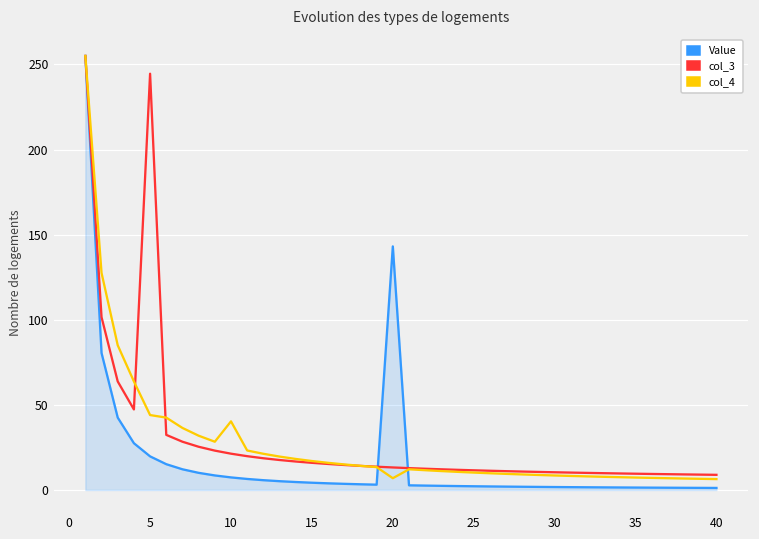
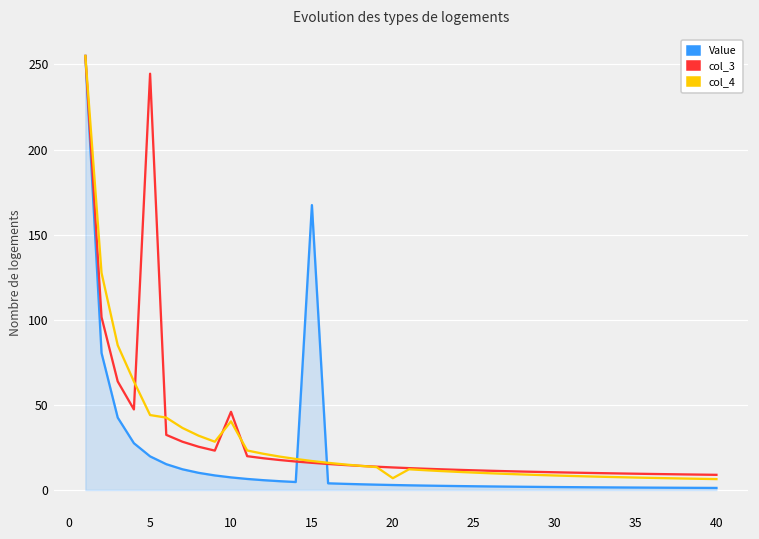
  {
    "Value": {
      "5": 20,
      "10": 7,
-     "15": 4,
-     "20": 143,
+     "15": 167,
+     "20": 3,
      "25": 2,
      "30": 2,
      "35": 1,
      "40": 1
    },
    "col_3": {
      "5": 245,
-     "10": 21,
+     "10": 46,
      "20": 13,
      "30": 10,
      "35": 10,
      "40": 9
    },
    "col_4": {
      "5": 44,
      "10": 40,
      "20": 7,
      "30": 9,
      "35": 7,
      "40": 6
    }
  }
